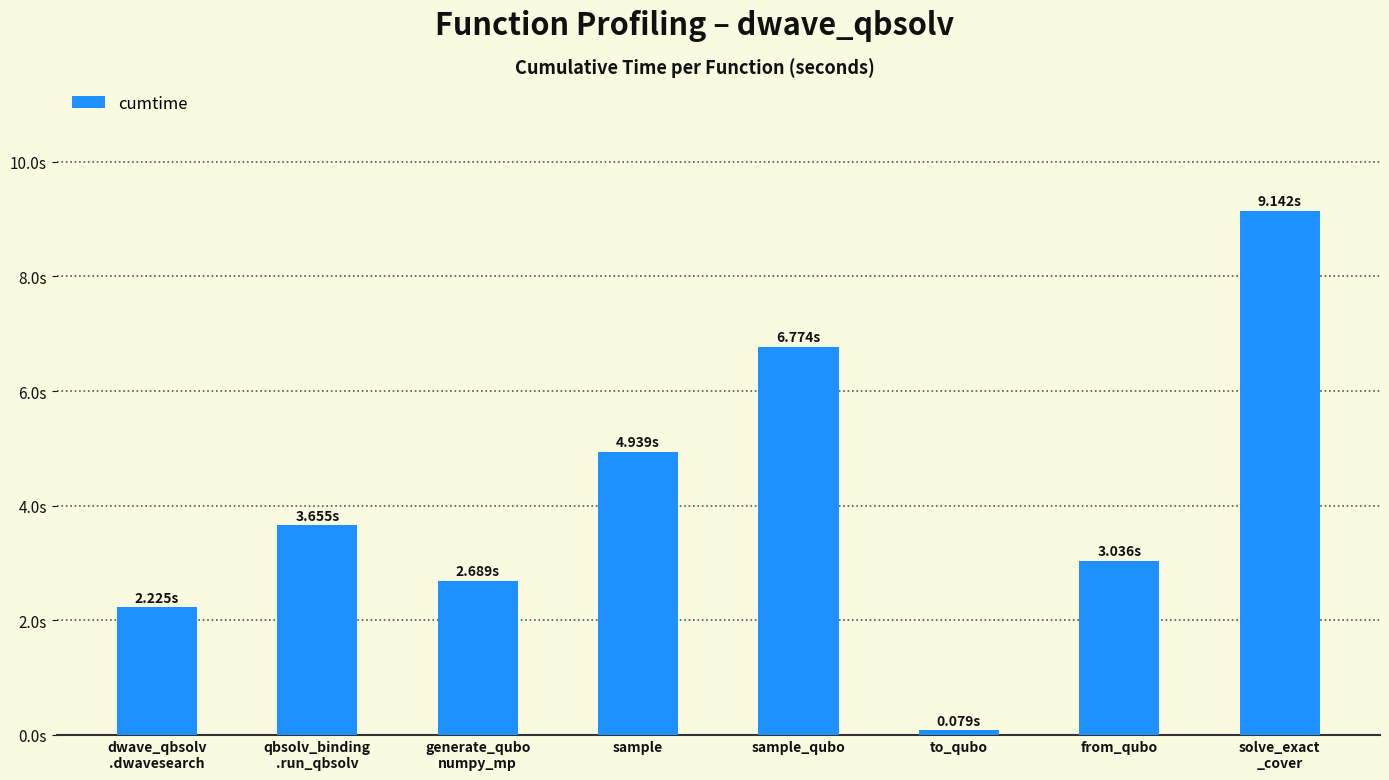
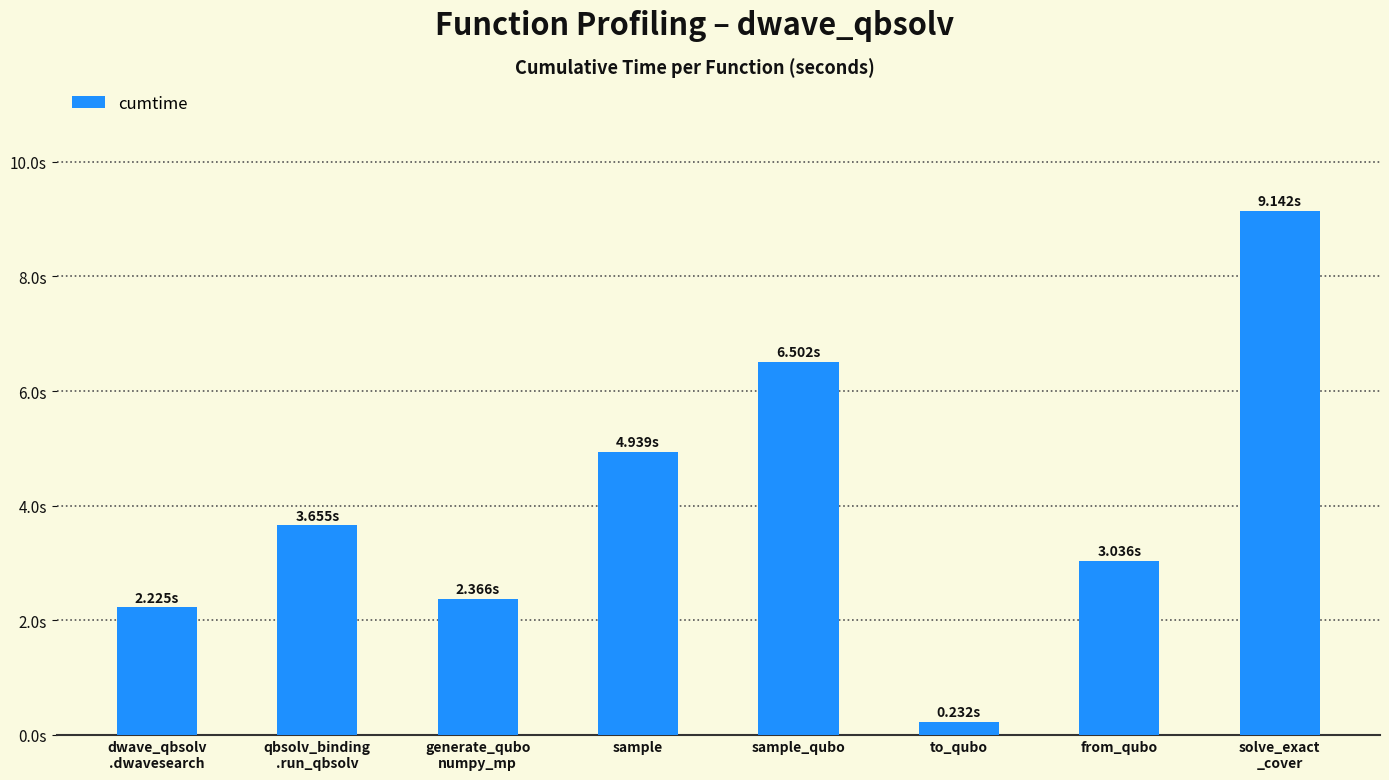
  {
    "dwave_qbsolv .dwavesearch": "2.225s",
    "qbsolv_binding .run_qbsolv": "3.655s",
-   "generate_qubo numpy_mp": "2.689s",
+   "generate_qubo numpy_mp": "2.366s",
    "sample": "4.939s",
-   "sample_qubo": "6.774s",
-   "to_qubo": "0.079s",
+   "sample_qubo": "6.502s",
+   "to_qubo": "0.232s",
    "from_qubo": "3.036s",
    "solve_exact _cover": "9.142s"
  }
